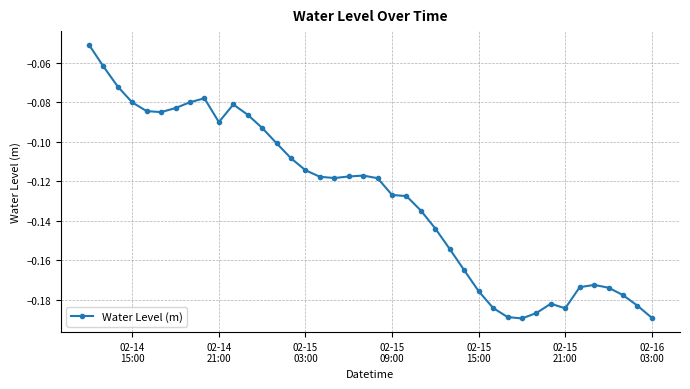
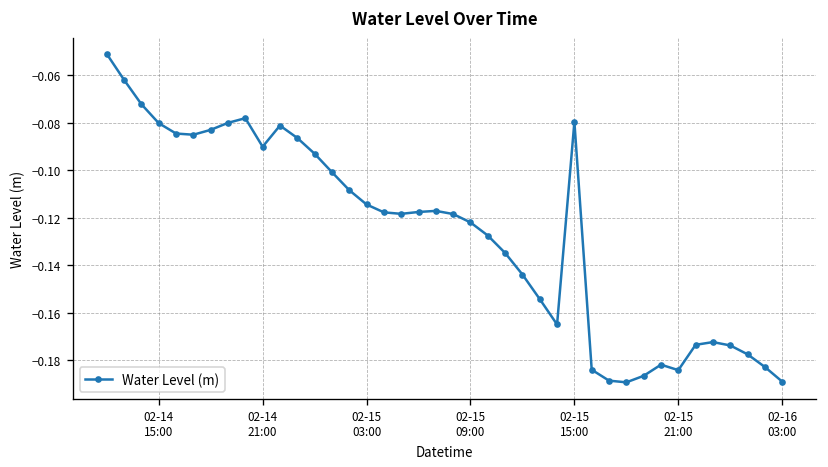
  {
    "02-14 15:00": -0.080,
    "02-14 21:00": -0.090,
    "02-15 03:00": -0.114,
-   "02-15 09:00": -0.127,
-   "02-15 15:00": -0.176,
+   "02-15 09:00": -0.122,
+   "02-15 15:00": -0.080,
    "02-15 21:00": -0.184,
    "02-16 03:00": -0.189
  }
